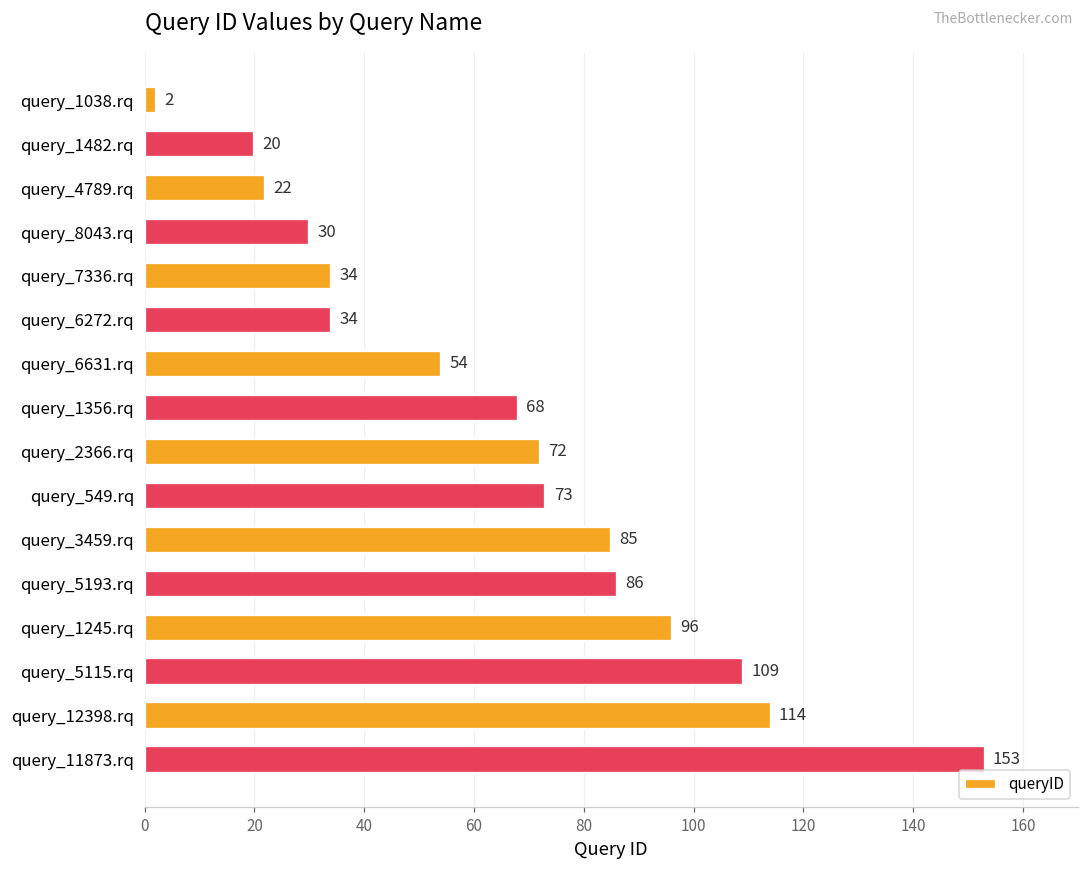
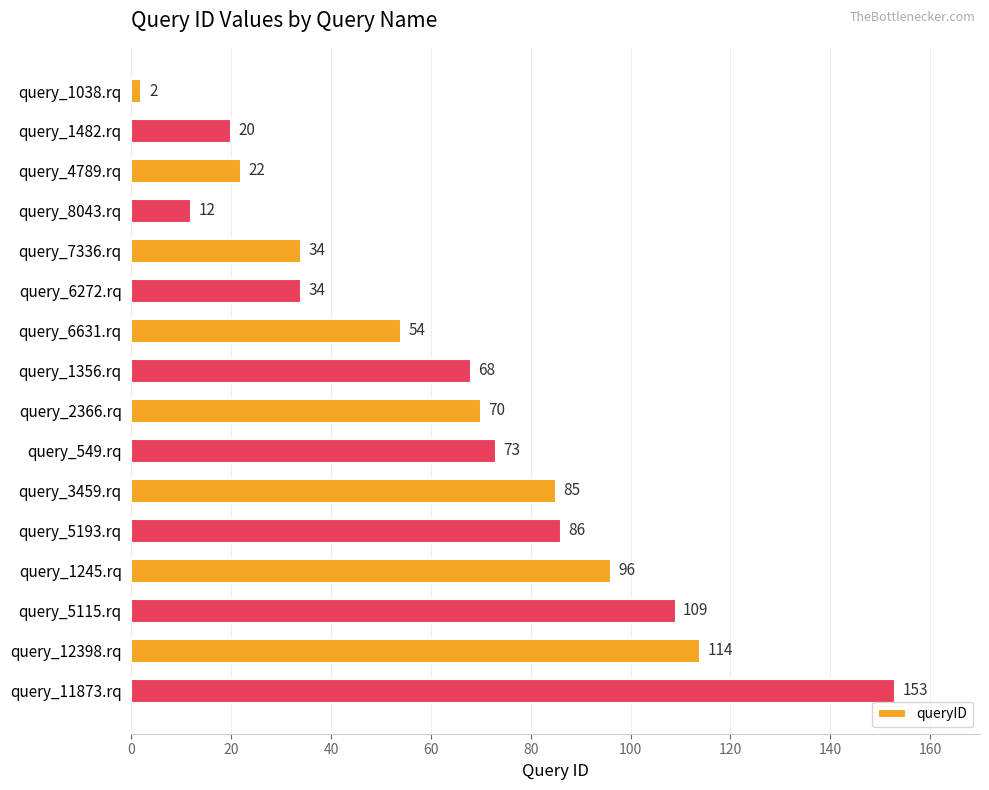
  {
    "query_1038.rq": 2,
    "query_1482.rq": 20,
    "query_4789.rq": 22,
-   "query_8043.rq": 30,
+   "query_8043.rq": 12,
    "query_7336.rq": 34,
    "query_6272.rq": 34,
    "query_6631.rq": 54,
    "query_1356.rq": 68,
-   "query_2366.rq": 72,
+   "query_2366.rq": 70,
    "query_549.rq": 73,
    "query_3459.rq": 85,
    "query_5193.rq": 86,
    "query_1245.rq": 96,
    "query_5115.rq": 109,
    "query_12398.rq": 114,
    "query_11873.rq": 153
  }
